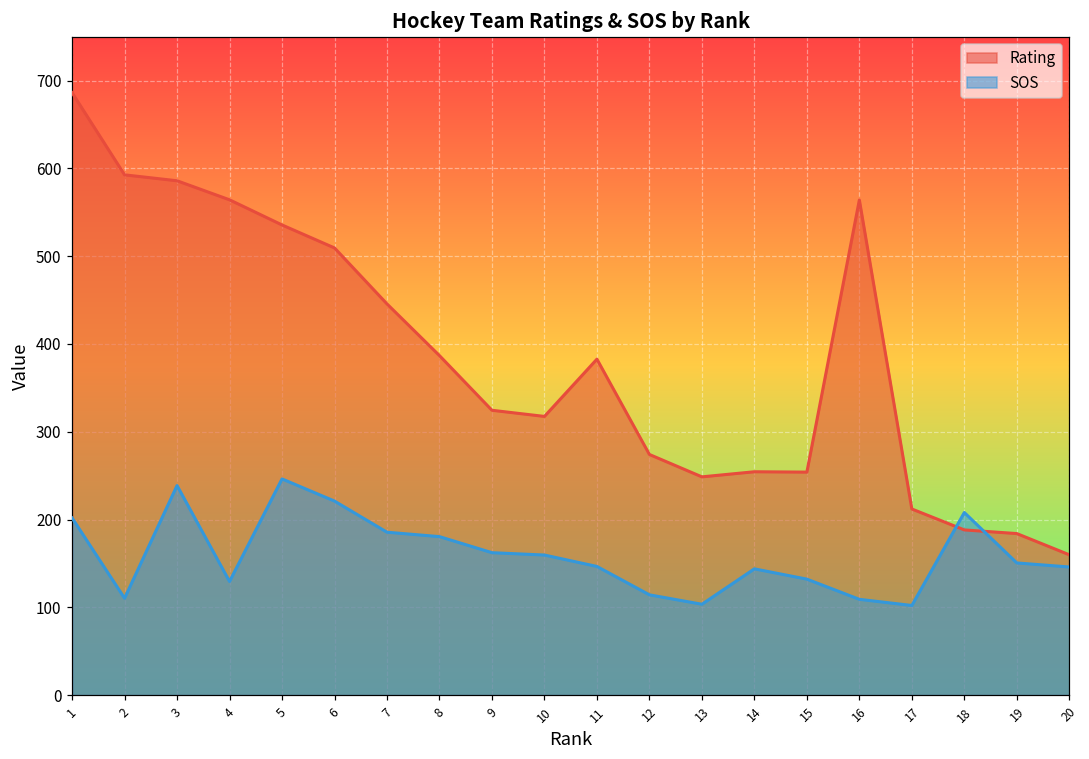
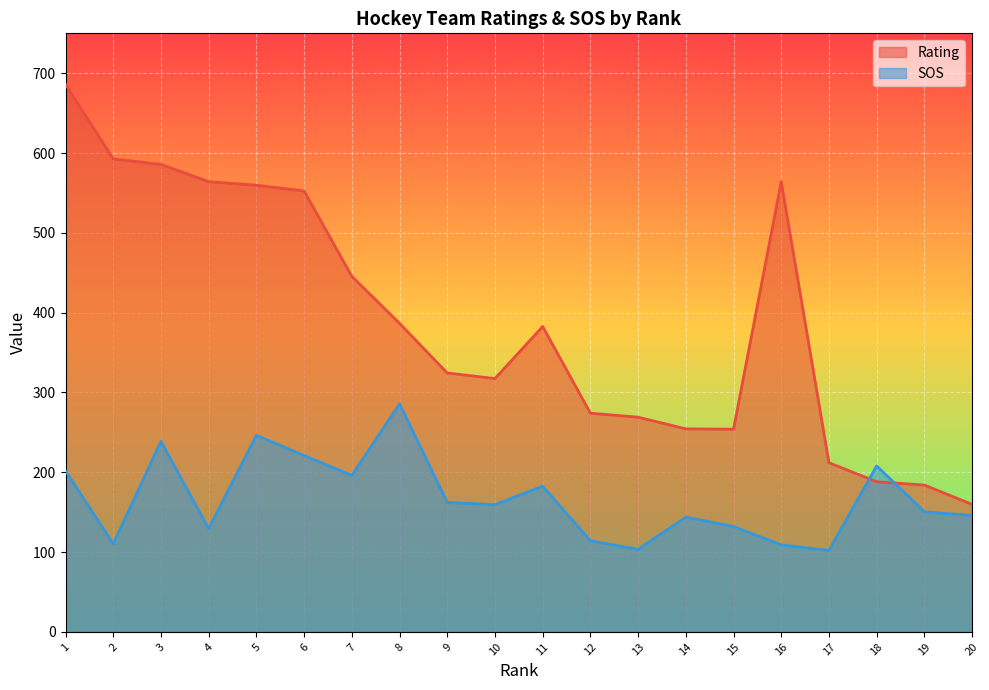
  {
    "Rating": {
      "1": 690,
      "2": 590,
      "3": 590,
      "4": 560,
-     "5": 540,
-     "6": 510,
+     "5": 560,
+     "6": 550,
      "7": 450,
      "8": 390,
      "9": 320,
      "10": 320,
      "11": 380,
      "12": 270,
-     "13": 250,
+     "13": 270,
      "14": 250,
      "15": 250,
      "16": 560,
      "17": 210,
      "18": 190,
      "19": 180,
      "20": 160
    },
    "SOS": {
      "1": 200,
      "2": 110,
      "3": 240,
      "4": 130,
      "5": 250,
      "6": 220,
-     "7": 190,
-     "8": 180,
+     "7": 200,
+     "8": 290,
      "9": 160,
      "10": 160,
-     "11": 150,
+     "11": 180,
      "12": 110,
      "13": 100,
      "14": 140,
      "15": 130,
      "16": 110,
      "17": 100,
      "18": 210,
      "19": 150,
      "20": 150
    }
  }
